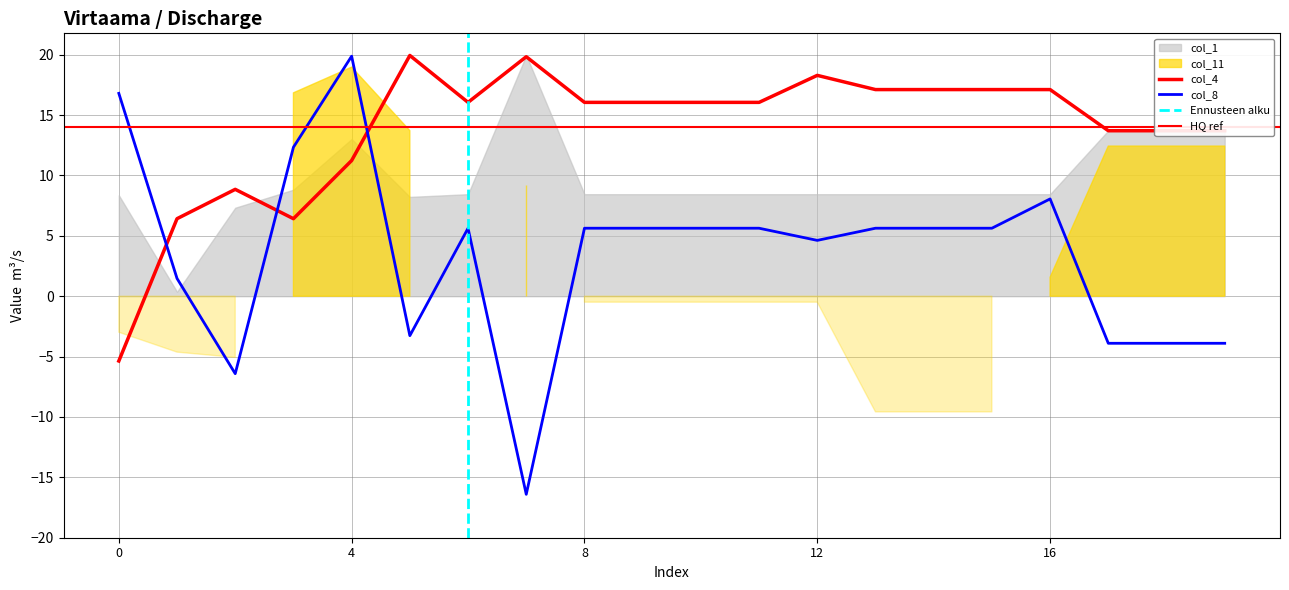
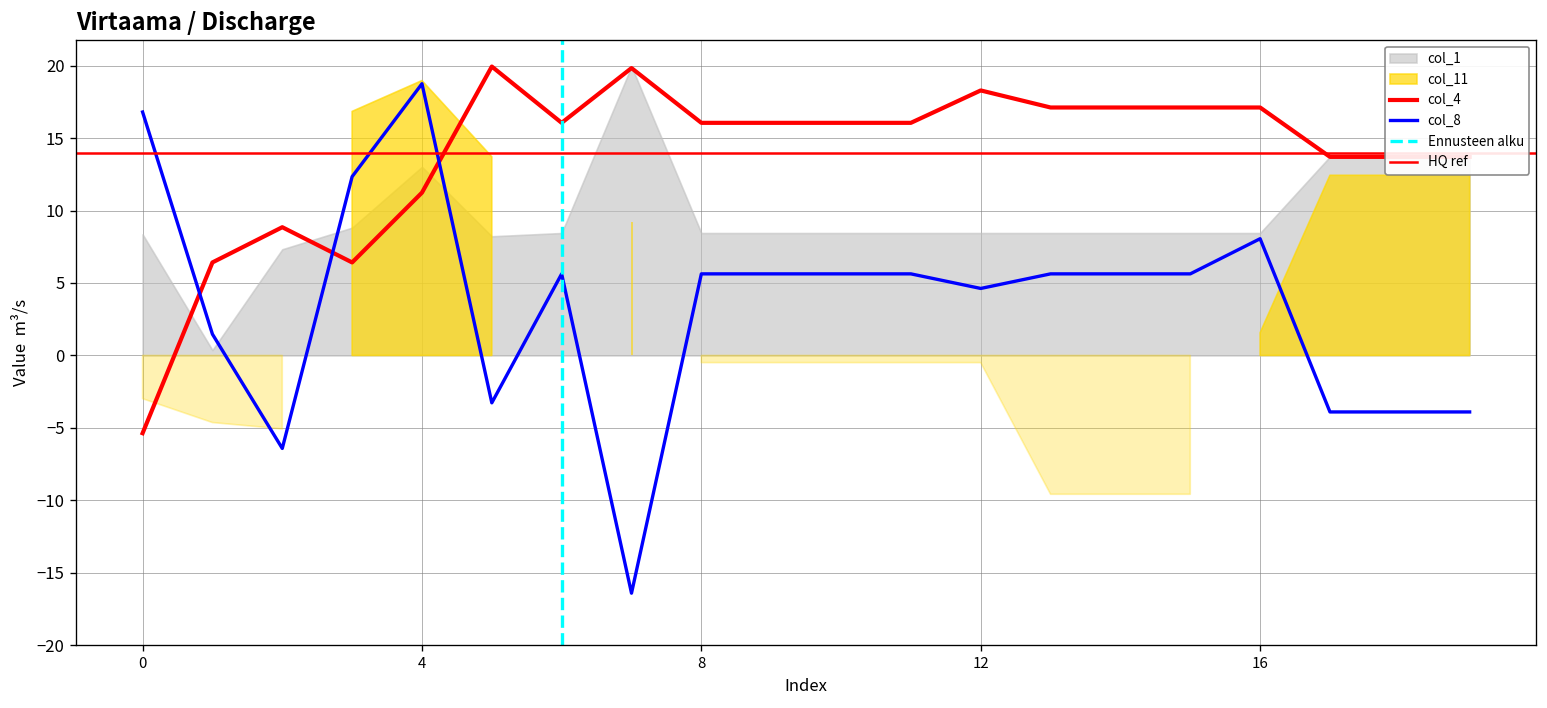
  {
    "col_4": {
      "0": -5.4,
      "4": 11.2,
      "8": 16.1,
      "12": 18.3,
      "16": 17.1
    },
    "col_1": {
      "0": 8.4,
      "4": 13.0,
      "8": 8.4,
      "12": 8.4,
      "16": 8.4
    },
    "col_8": {
      "0": 16.8,
-     "4": 19.9,
+     "4": 18.8,
      "8": 5.6,
      "12": 4.6,
      "16": 8.1
    }
  }
